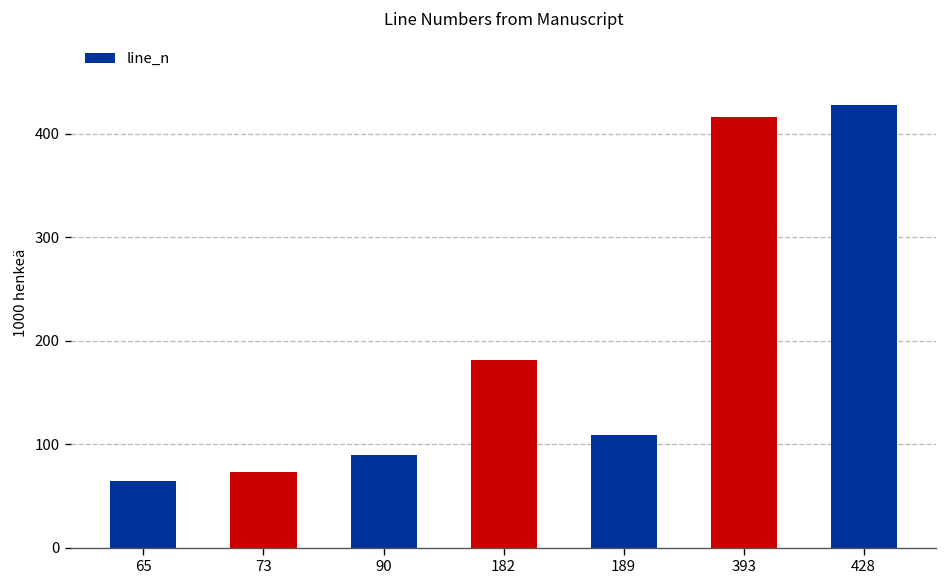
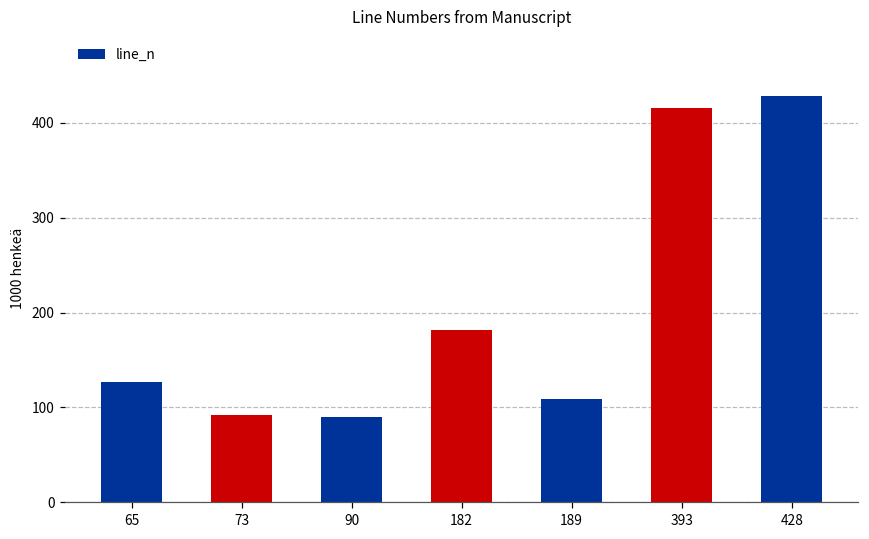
  {
-   "65": 70,
-   "73": 70,
+   "65": 130,
+   "73": 90,
    "90": 90,
    "182": 180,
    "189": 110,
    "393": 420,
    "428": 430
  }
